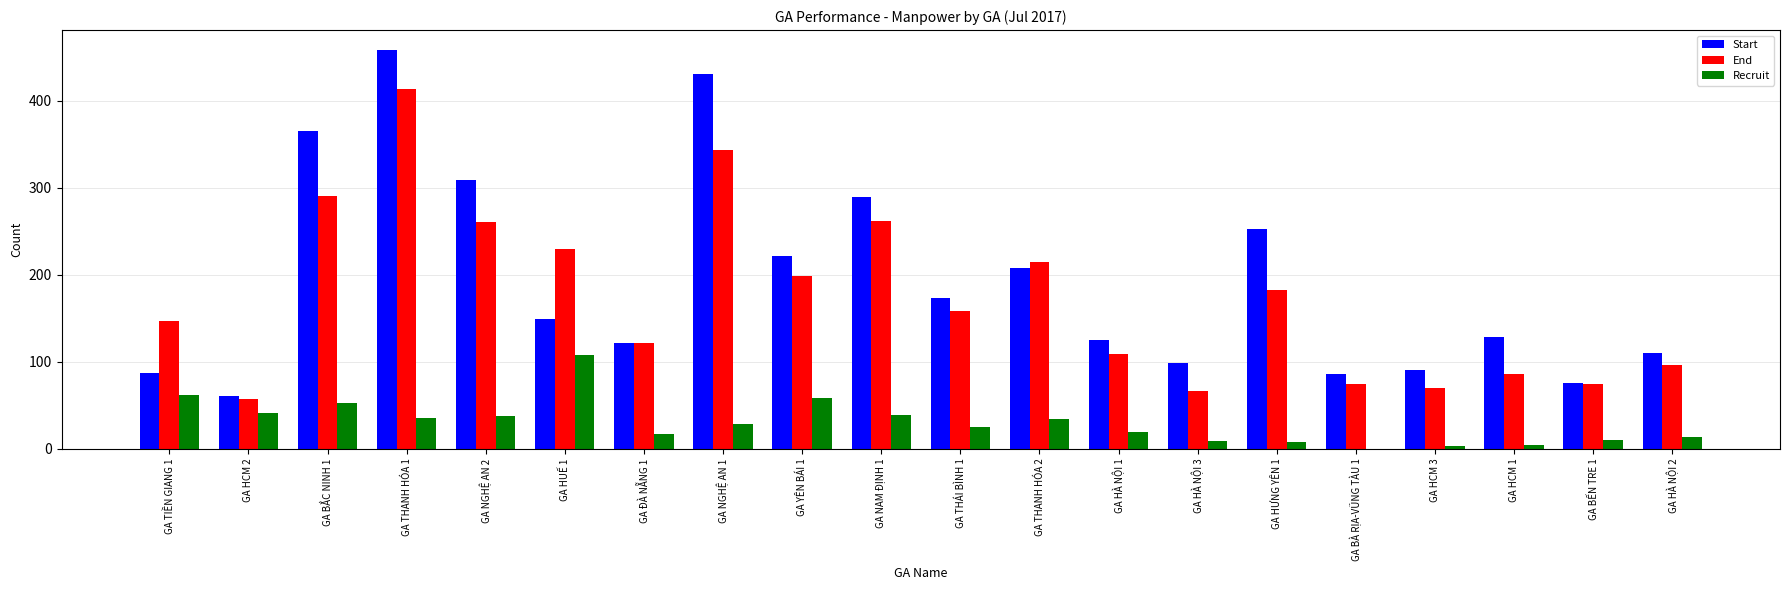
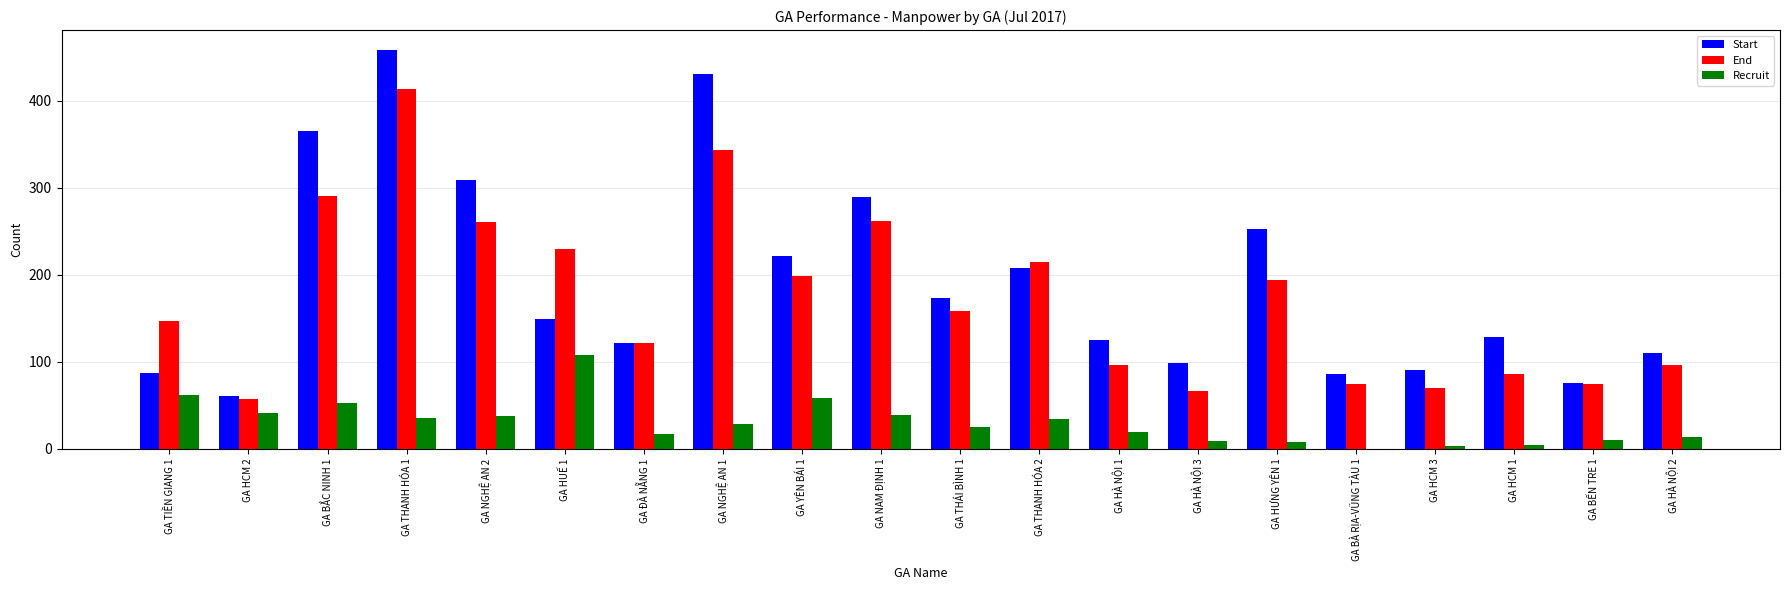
  {
    "Start": {
      "GA TIỀN GIANG 1": 90,
      "GA HCM 2": 60,
      "GA BẮC NINH 1": 370,
      "GA THANH HÓA 1": 460,
      "GA NGHỆ AN 2": 310,
      "GA HUẾ 1": 150,
      "GA ĐÀ NẴNG 1": 120,
      "GA NGHỆ AN 1": 430,
      "GA YÊN BÁI 1": 220,
      "GA NAM ĐỊNH 1": 290,
      "GA THÁI BÌNH 1": 170,
      "GA THANH HÓA 2": 210,
      "GA HÀ NỘI 1": 130,
      "GA HÀ NỘI 3": 100,
      "GA HƯNG YÊN 1": 250,
      "GA BÀ RỊA-VŨNG TÀU 1": 90,
      "GA HCM 3": 90,
      "GA HCM 1": 130,
      "GA BẾN TRE 1": 80,
      "GA HÀ NỘI 2": 110
    },
    "End": {
      "GA TIỀN GIANG 1": 150,
      "GA HCM 2": 60,
      "GA BẮC NINH 1": 290,
      "GA THANH HÓA 1": 410,
      "GA NGHỆ AN 2": 260,
      "GA HUẾ 1": 230,
      "GA ĐÀ NẴNG 1": 120,
      "GA NGHỆ AN 1": 340,
      "GA YÊN BÁI 1": 200,
      "GA NAM ĐỊNH 1": 260,
      "GA THÁI BÌNH 1": 160,
      "GA THANH HÓA 2": 220,
-     "GA HÀ NỘI 1": 110,
+     "GA HÀ NỘI 1": 100,
      "GA HÀ NỘI 3": 70,
-     "GA HƯNG YÊN 1": 180,
+     "GA HƯNG YÊN 1": 190,
      "GA BÀ RỊA-VŨNG TÀU 1": 70,
      "GA HCM 3": 70,
      "GA HCM 1": 90,
      "GA BẾN TRE 1": 80,
      "GA HÀ NỘI 2": 100
    },
    "Recruit": {
      "GA TIỀN GIANG 1": 60,
      "GA HCM 2": 40,
      "GA BẮC NINH 1": 50,
      "GA THANH HÓA 1": 40,
      "GA NGHỆ AN 2": 40,
      "GA HUẾ 1": 110,
      "GA ĐÀ NẴNG 1": 20,
      "GA NGHỆ AN 1": 30,
      "GA YÊN BÁI 1": 60,
      "GA NAM ĐỊNH 1": 40,
      "GA THÁI BÌNH 1": 30,
      "GA THANH HÓA 2": 30,
      "GA HÀ NỘI 1": 20,
      "GA HÀ NỘI 3": 10,
      "GA HƯNG YÊN 1": 10,
      "GA BÀ RỊA-VŨNG TÀU 1": 0,
      "GA HCM 3": 0,
      "GA HCM 1": 0,
      "GA BẾN TRE 1": 10,
      "GA HÀ NỘI 2": 10
    }
  }
